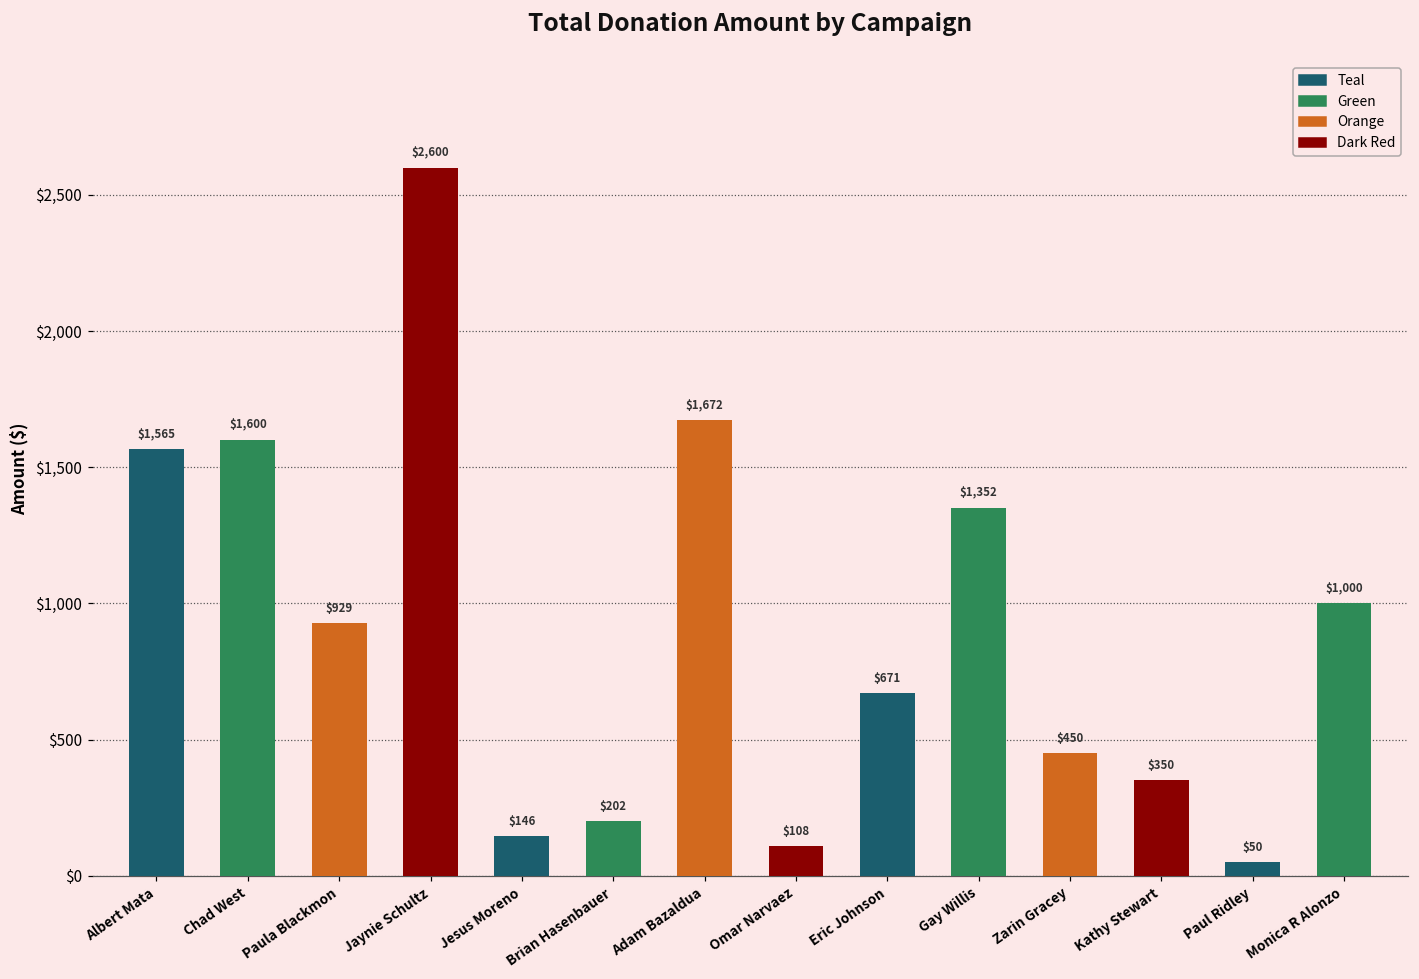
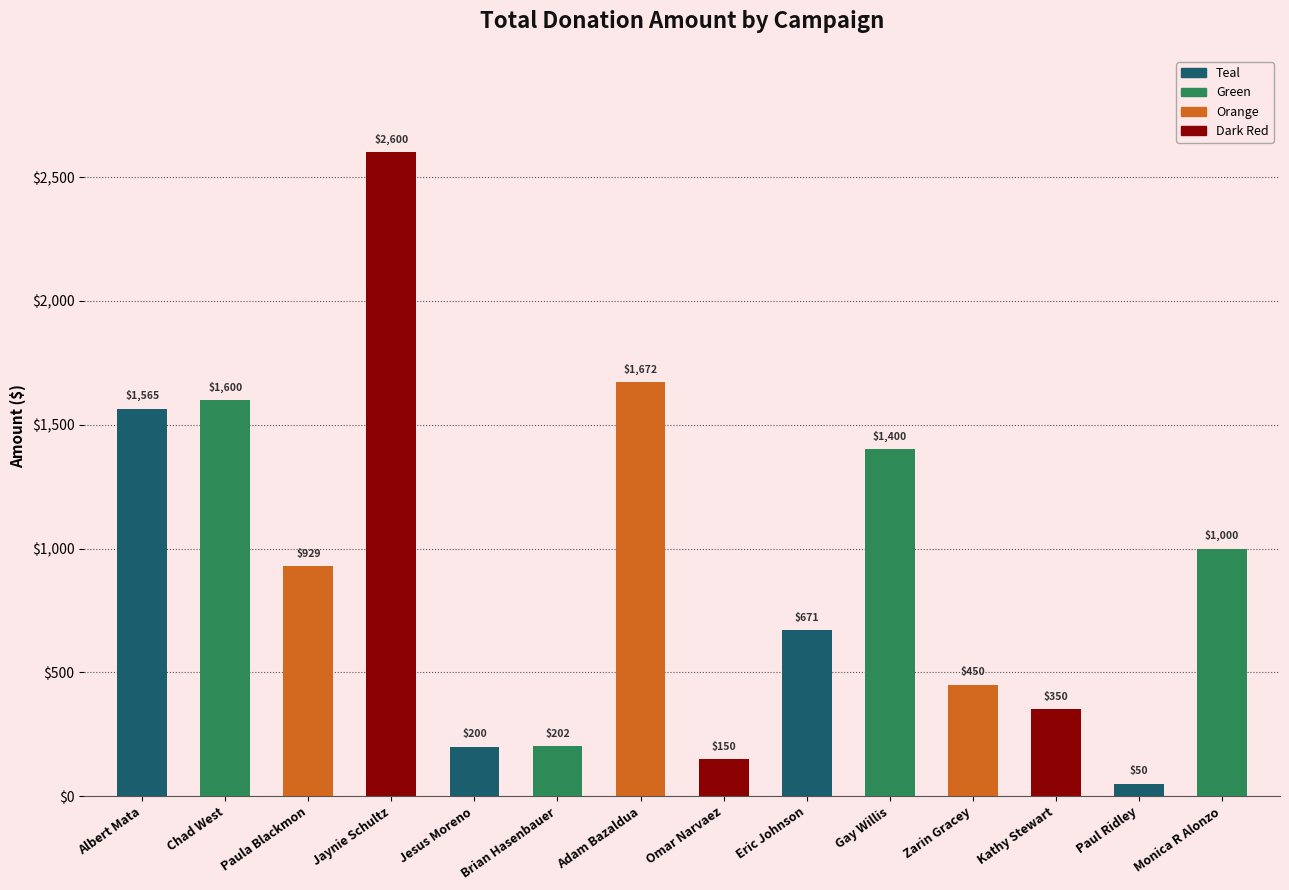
  {
    "Albert Mata": "$1,565",
    "Chad West": "$1,600",
    "Paula Blackmon": "$929",
    "Jaynie Schultz": "$2,600",
-   "Jesus Moreno": "$146",
+   "Jesus Moreno": "$200",
    "Brian Hasenbauer": "$202",
    "Adam Bazaldua": "$1,672",
-   "Omar Narvaez": "$108",
+   "Omar Narvaez": "$150",
    "Eric Johnson": "$671",
-   "Gay Willis": "$1,352",
+   "Gay Willis": "$1,400",
    "Zarin Gracey": "$450",
    "Kathy Stewart": "$350",
    "Paul Ridley": "$50",
    "Monica R Alonzo": "$1,000"
  }
